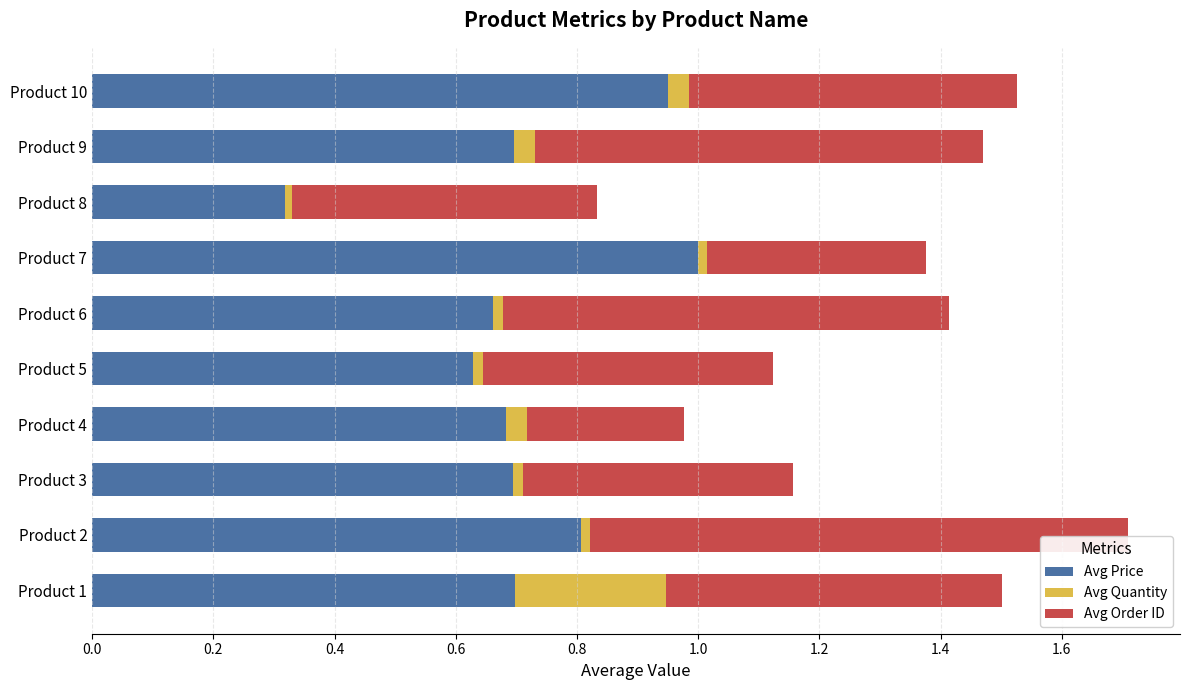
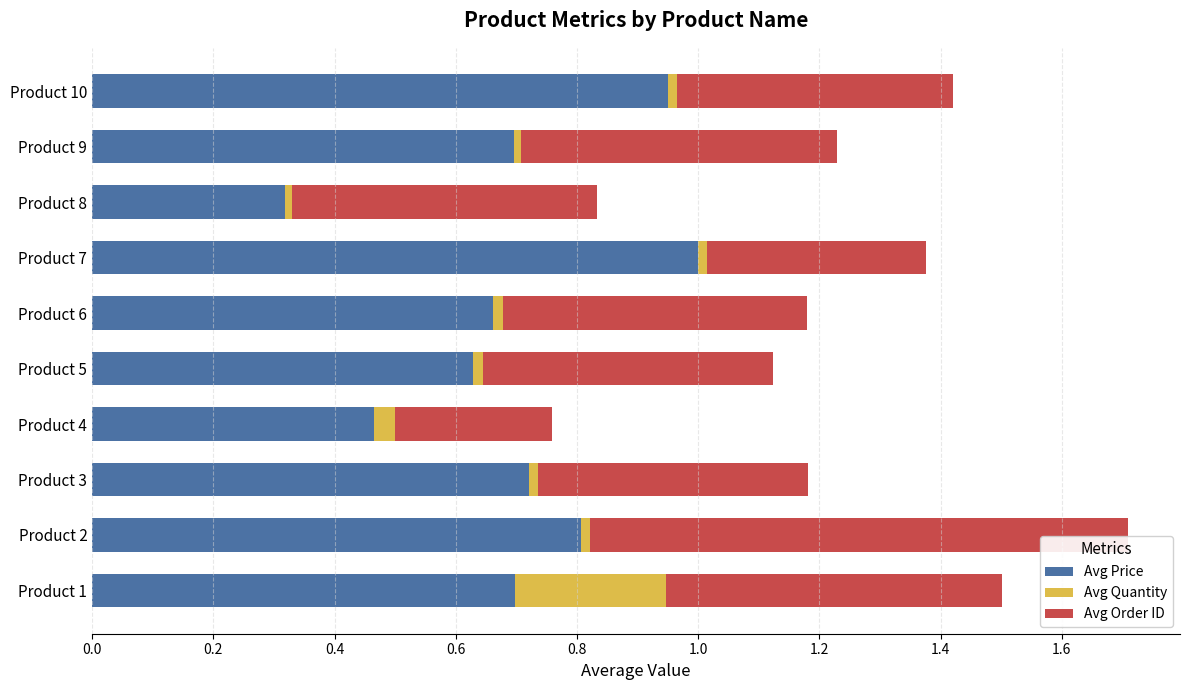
  {
    "Avg Price": {
      "Product 10": 0.95,
      "Product 9": 0.70,
      "Product 8": 0.32,
      "Product 7": 1.00,
      "Product 6": 0.66,
      "Product 5": 0.63,
-     "Product 4": 0.68,
-     "Product 3": 0.70,
+     "Product 4": 0.46,
+     "Product 3": 0.72,
      "Product 2": 0.81,
      "Product 1": 0.70
    },
    "Avg Quantity": {
-     "Product 10": 0.03,
-     "Product 9": 0.04,
+     "Product 10": 0.01,
+     "Product 9": 0.01,
      "Product 8": 0.01,
      "Product 7": 0.01,
      "Product 6": 0.02,
      "Product 5": 0.02,
      "Product 4": 0.04,
      "Product 3": 0.02,
      "Product 2": 0.01,
      "Product 1": 0.25
    },
    "Avg Order ID": {
-     "Product 10": 0.54,
-     "Product 9": 0.74,
+     "Product 10": 0.46,
+     "Product 9": 0.52,
      "Product 8": 0.50,
      "Product 7": 0.36,
-     "Product 6": 0.74,
+     "Product 6": 0.50,
      "Product 5": 0.48,
      "Product 4": 0.26,
      "Product 3": 0.45,
      "Product 2": 0.89,
      "Product 1": 0.56
    }
  }
